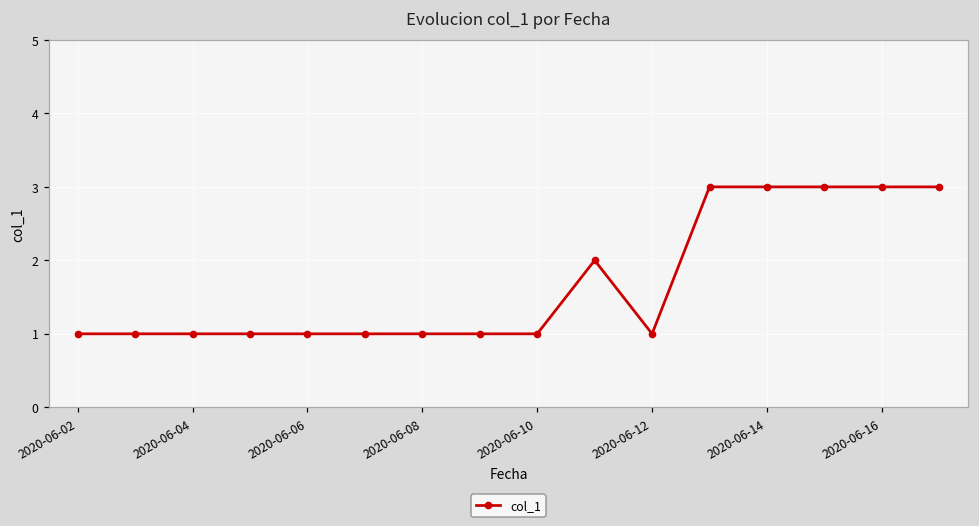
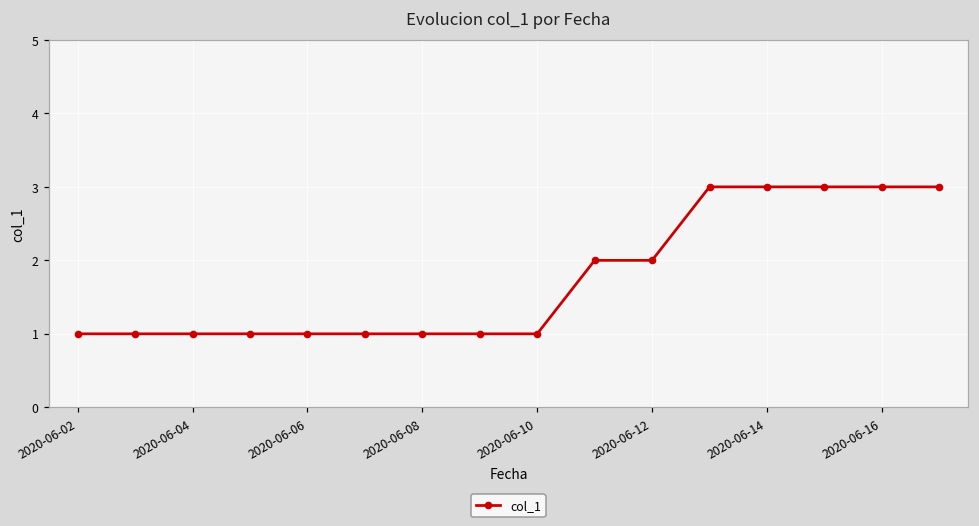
  {
    "2020-06-02": 1,
    "2020-06-04": 1,
    "2020-06-06": 1,
    "2020-06-08": 1,
    "2020-06-10": 1,
-   "2020-06-12": 1,
+   "2020-06-12": 2,
    "2020-06-14": 3,
    "2020-06-16": 3
  }
